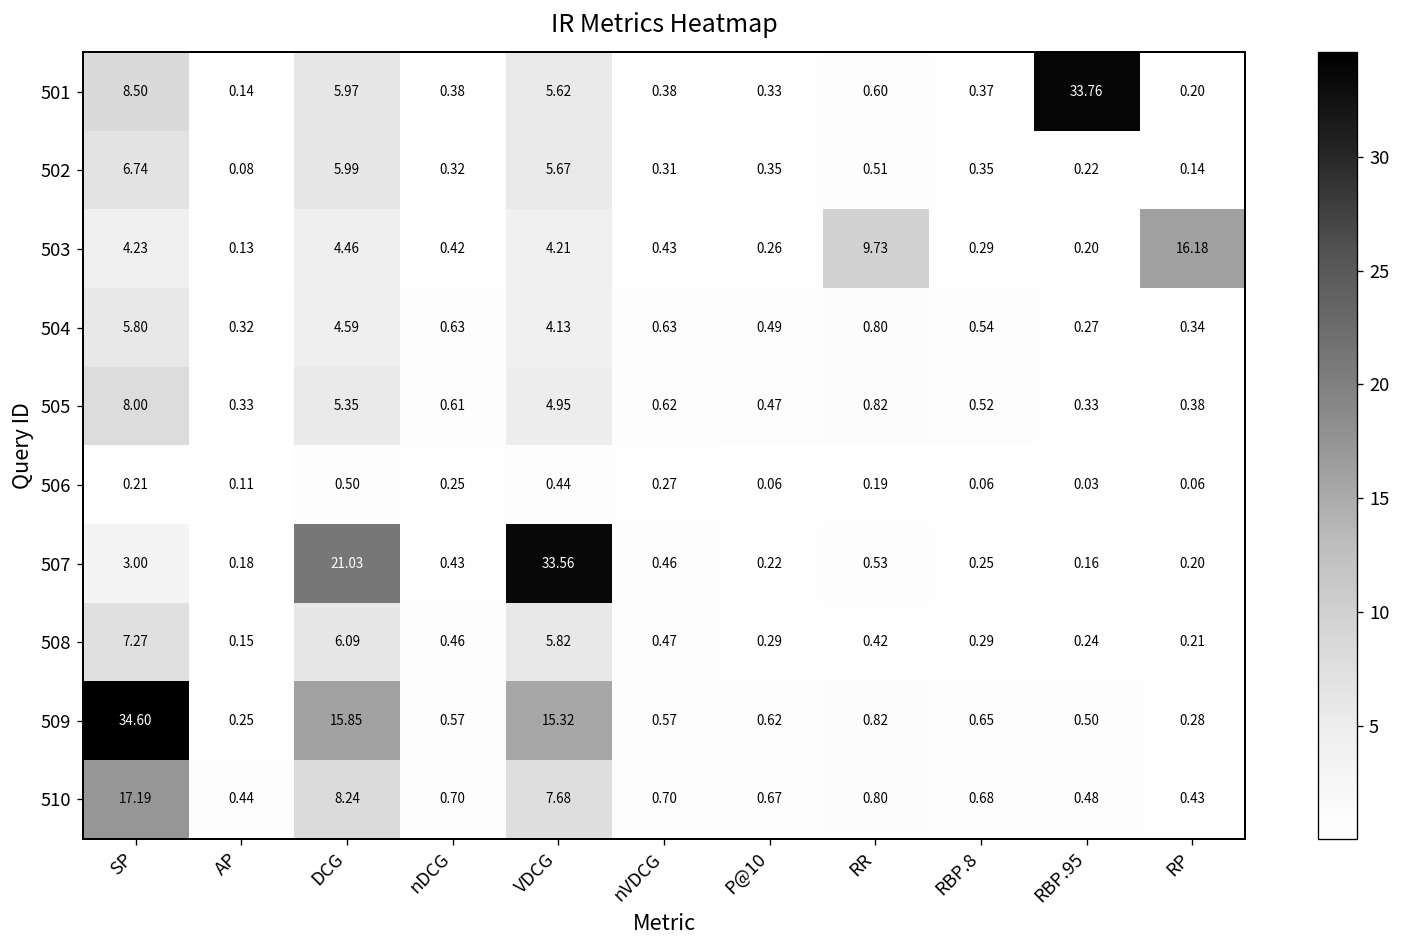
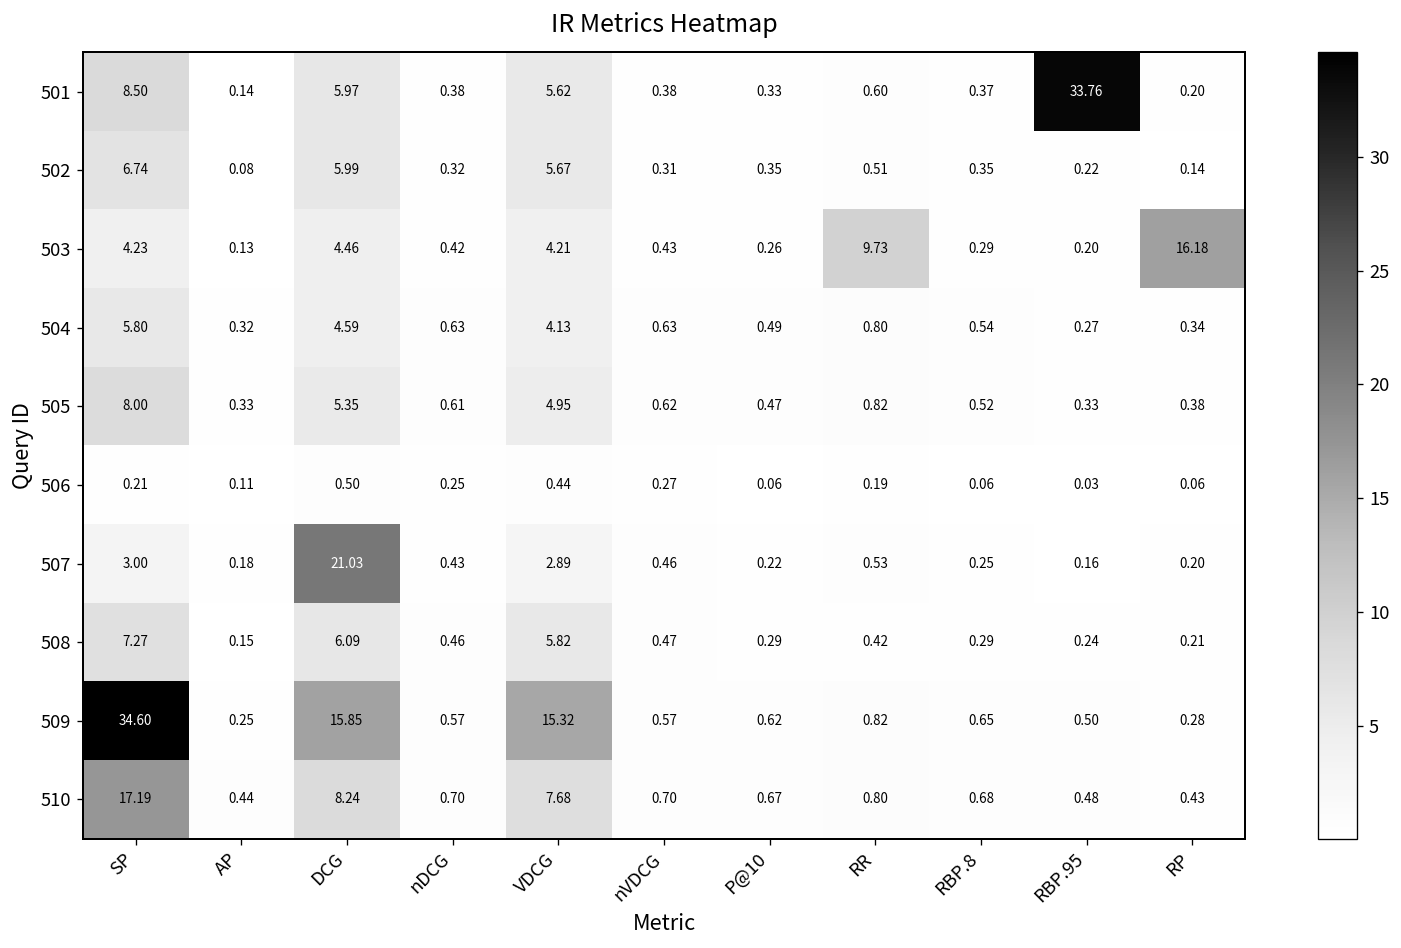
  {
    "501": {
      "SP": 8.50,
      "AP": 0.14,
      "DCG": 5.97,
      "nDCG": 0.38,
      "VDCG": 5.62,
      "nVDCG": 0.38,
      "P@10": 0.33,
      "RR": 0.60,
      "RBP.8": 0.37,
      "RBP.95": 33.76,
      "RP": 0.20
    },
    "502": {
      "SP": 6.74,
      "AP": 0.08,
      "DCG": 5.99,
      "nDCG": 0.32,
      "VDCG": 5.67,
      "nVDCG": 0.31,
      "P@10": 0.35,
      "RR": 0.51,
      "RBP.8": 0.35,
      "RBP.95": 0.22,
      "RP": 0.14
    },
    "503": {
      "SP": 4.23,
      "AP": 0.13,
      "DCG": 4.46,
      "nDCG": 0.42,
      "VDCG": 4.21,
      "nVDCG": 0.43,
      "P@10": 0.26,
      "RR": 9.73,
      "RBP.8": 0.29,
      "RBP.95": 0.20,
      "RP": 16.18
    },
    "504": {
      "SP": 5.80,
      "AP": 0.32,
      "DCG": 4.59,
      "nDCG": 0.63,
      "VDCG": 4.13,
      "nVDCG": 0.63,
      "P@10": 0.49,
      "RR": 0.80,
      "RBP.8": 0.54,
      "RBP.95": 0.27,
      "RP": 0.34
    },
    "505": {
      "SP": 8.00,
      "AP": 0.33,
      "DCG": 5.35,
      "nDCG": 0.61,
      "VDCG": 4.95,
      "nVDCG": 0.62,
      "P@10": 0.47,
      "RR": 0.82,
      "RBP.8": 0.52,
      "RBP.95": 0.33,
      "RP": 0.38
    },
    "506": {
      "SP": 0.21,
      "AP": 0.11,
      "DCG": 0.50,
      "nDCG": 0.25,
      "VDCG": 0.44,
      "nVDCG": 0.27,
      "P@10": 0.06,
      "RR": 0.19,
      "RBP.8": 0.06,
      "RBP.95": 0.03,
      "RP": 0.06
    },
    "507": {
      "SP": 3.00,
      "AP": 0.18,
      "DCG": 21.03,
      "nDCG": 0.43,
-     "VDCG": 33.56,
+     "VDCG": 2.89,
      "nVDCG": 0.46,
      "P@10": 0.22,
      "RR": 0.53,
      "RBP.8": 0.25,
      "RBP.95": 0.16,
      "RP": 0.20
    },
    "508": {
      "SP": 7.27,
      "AP": 0.15,
      "DCG": 6.09,
      "nDCG": 0.46,
      "VDCG": 5.82,
      "nVDCG": 0.47,
      "P@10": 0.29,
      "RR": 0.42,
      "RBP.8": 0.29,
      "RBP.95": 0.24,
      "RP": 0.21
    },
    "509": {
      "SP": 34.60,
      "AP": 0.25,
      "DCG": 15.85,
      "nDCG": 0.57,
      "VDCG": 15.32,
      "nVDCG": 0.57,
      "P@10": 0.62,
      "RR": 0.82,
      "RBP.8": 0.65,
      "RBP.95": 0.50,
      "RP": 0.28
    },
    "510": {
      "SP": 17.19,
      "AP": 0.44,
      "DCG": 8.24,
      "nDCG": 0.70,
      "VDCG": 7.68,
      "nVDCG": 0.70,
      "P@10": 0.67,
      "RR": 0.80,
      "RBP.8": 0.68,
      "RBP.95": 0.48,
      "RP": 0.43
    }
  }
